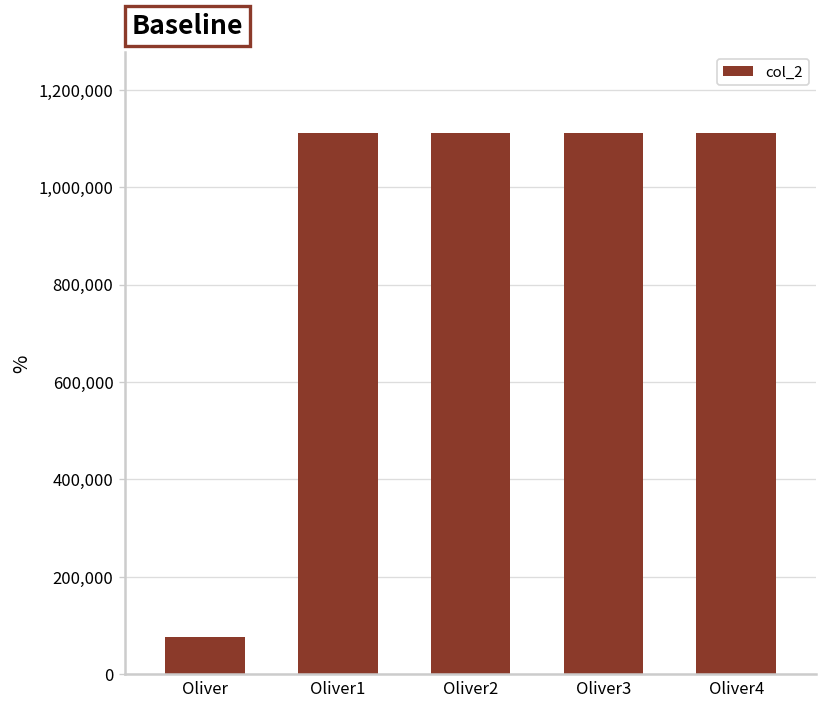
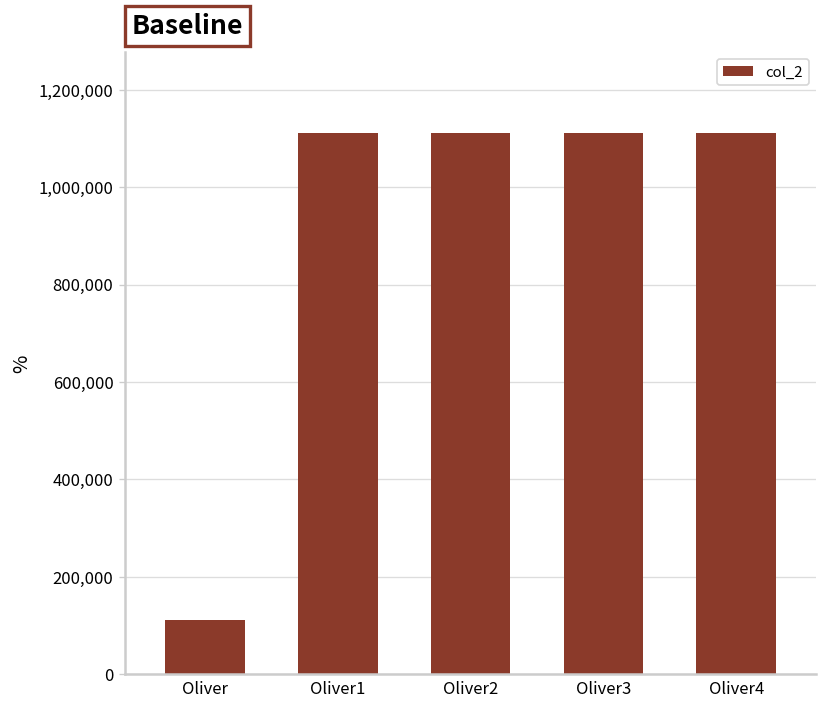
  {
-   "Oliver": "80,000",
+   "Oliver": "110,000",
    "Oliver1": "1,110,000",
    "Oliver2": "1,110,000",
    "Oliver3": "1,110,000",
    "Oliver4": "1,110,000"
  }
